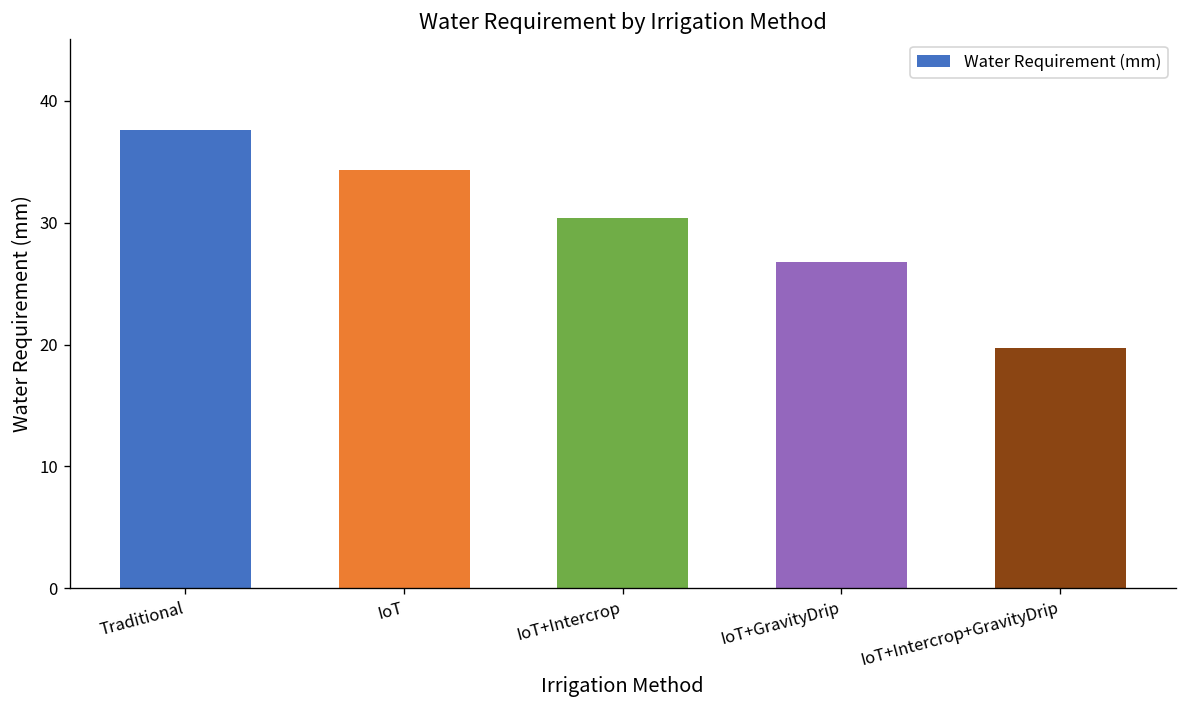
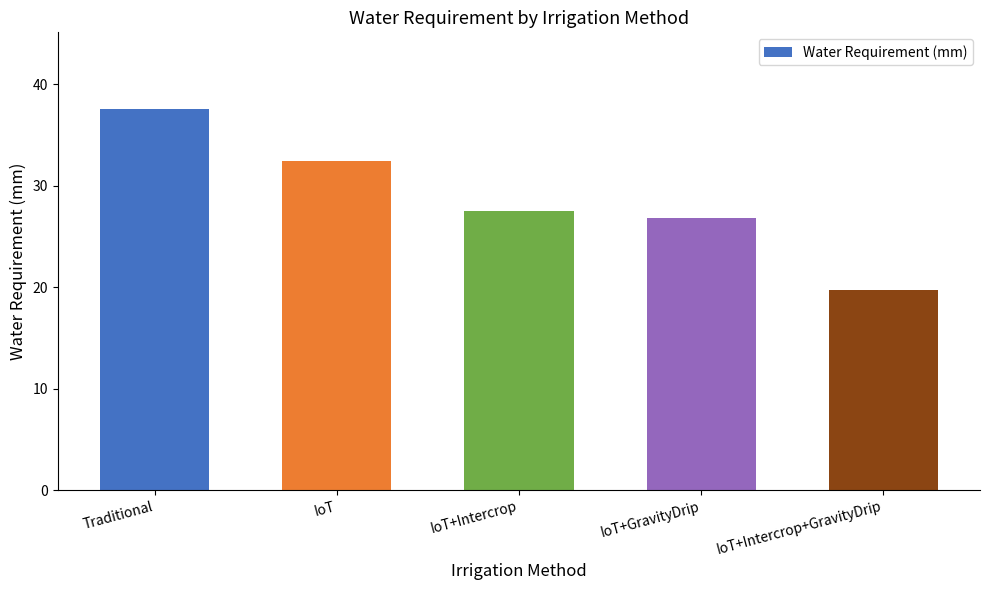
  {
    "Traditional": 37.6,
-   "IoT": 34.3,
-   "IoT+Intercrop": 30.4,
+   "IoT": 32.5,
+   "IoT+Intercrop": 27.5,
    "IoT+GravityDrip": 26.8,
    "IoT+Intercrop+GravityDrip": 19.7
  }
